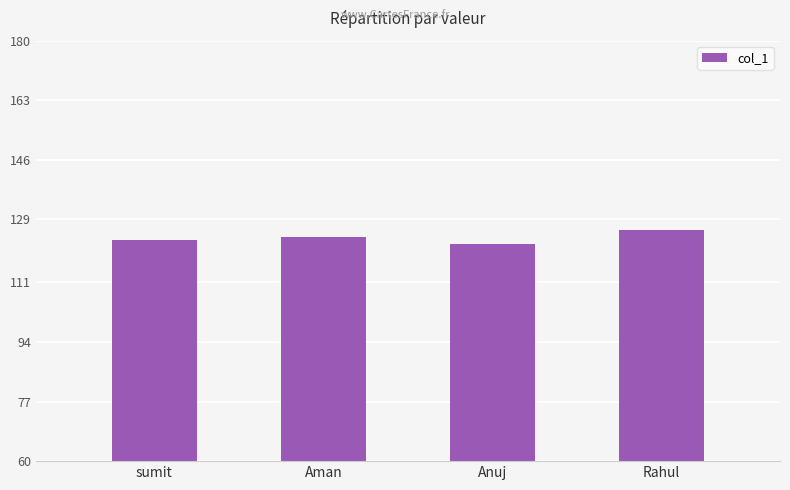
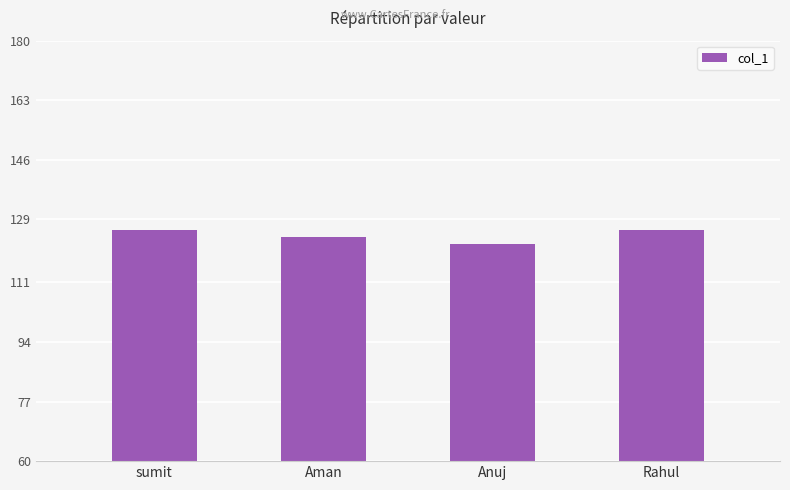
  {
-   "sumit": 123,
+   "sumit": 126,
    "Aman": 124,
    "Anuj": 122,
    "Rahul": 126
  }
